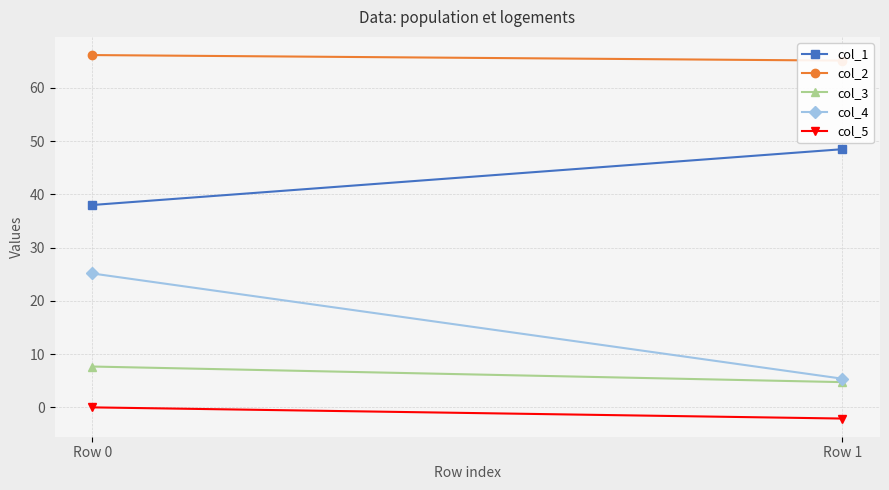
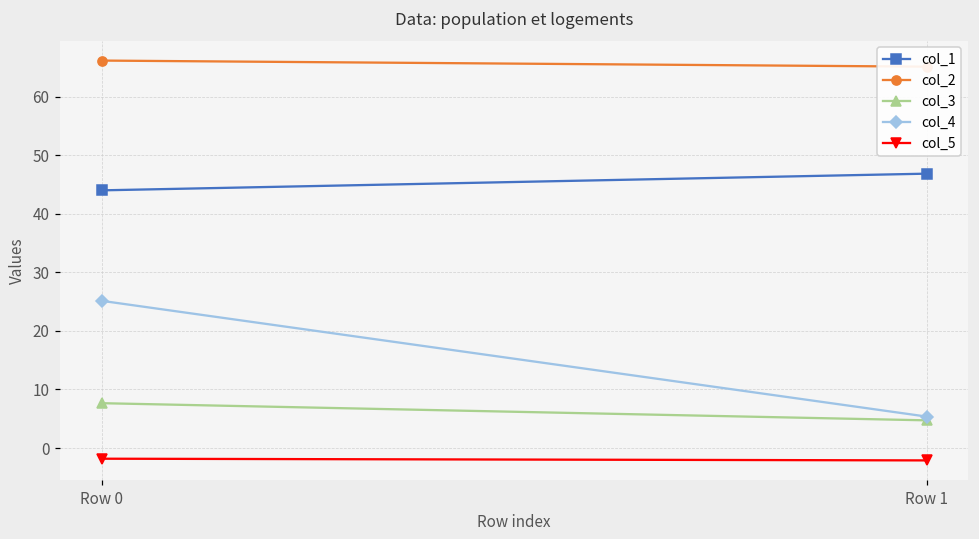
  {
    "col_1": {
-     "Row 0": 38,
-     "Row 1": 48
+     "Row 0": 44,
+     "Row 1": 47
    },
    "col_2": {
      "Row 0": 66
    },
    "col_3": {
      "Row 0": 8,
      "Row 1": 5
    },
    "col_4": {
      "Row 0": 25,
      "Row 1": 5
    },
    "col_5": {
-     "Row 0": 0,
+     "Row 0": -2,
      "Row 1": -2
    }
  }
